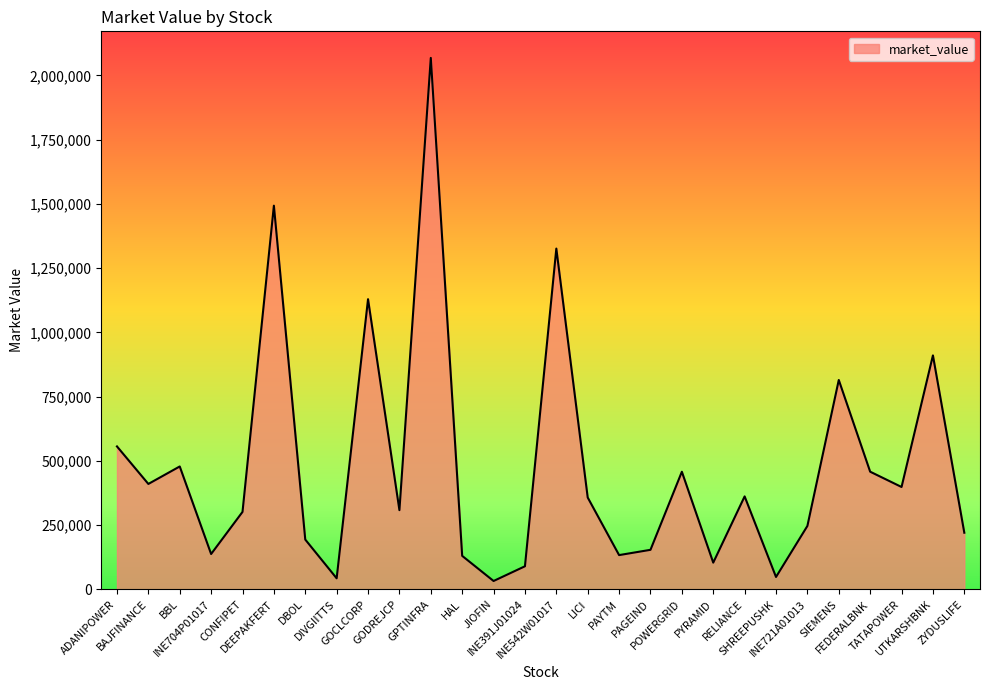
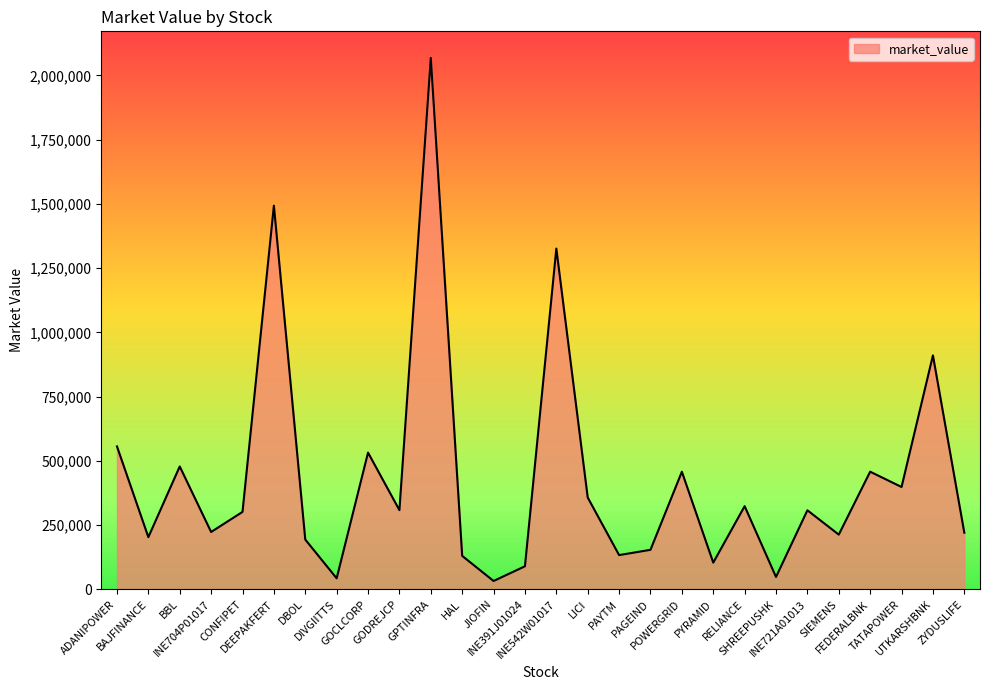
  {
    "ADANIPOWER": "560,000",
-   "BAJFINANCE": "410,000",
+   "BAJFINANCE": "200,000",
    "BBL": "480,000",
-   "INE704P01017": "140,000",
+   "INE704P01017": "220,000",
    "CONFIPET": "300,000",
    "DEEPAKFERT": "1,490,000",
    "DBOL": "190,000",
    "DIVGIITTS": "40,000",
-   "GOCLCORP": "1,130,000",
+   "GOCLCORP": "530,000",
    "GODREJCP": "310,000",
    "GPTINFRA": "2,070,000",
    "HAL": "130,000",
    "JIOFIN": "30,000",
    "INE391J01024": "90,000",
    "INE542W01017": "1,330,000",
    "LICI": "360,000",
    "PAYTM": "130,000",
    "PAGEIND": "150,000",
    "POWERGRID": "460,000",
    "PYRAMID": "100,000",
-   "RELIANCE": "360,000",
+   "RELIANCE": "320,000",
    "SHREEPUSHK": "50,000",
-   "INE721A01013": "250,000",
-   "SIEMENS": "810,000",
+   "INE721A01013": "310,000",
+   "SIEMENS": "210,000",
    "FEDERALBNK": "460,000",
    "TATAPOWER": "400,000",
    "UTKARSHBNK": "910,000",
    "ZYDUSLIFE": "220,000"
  }
